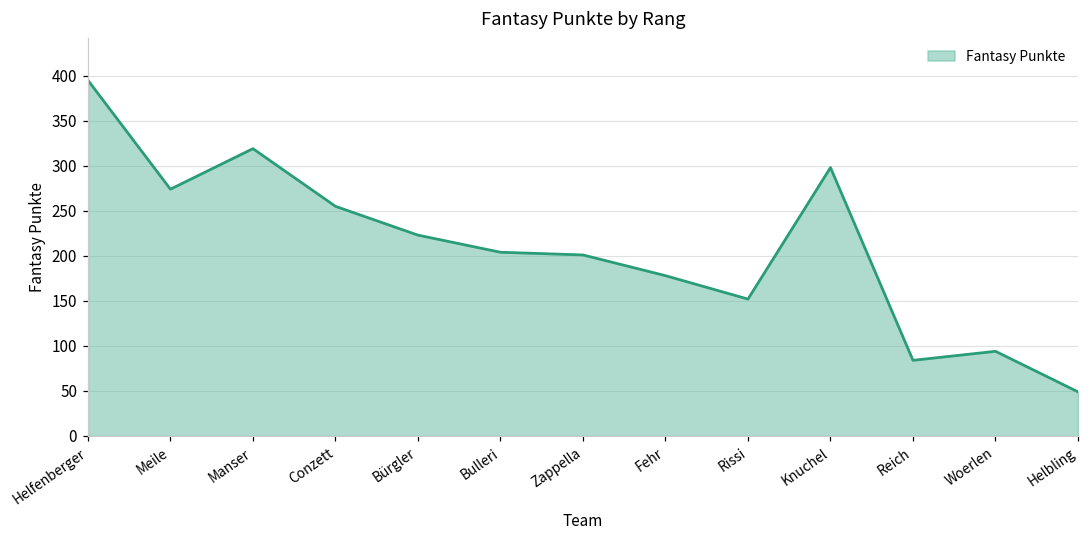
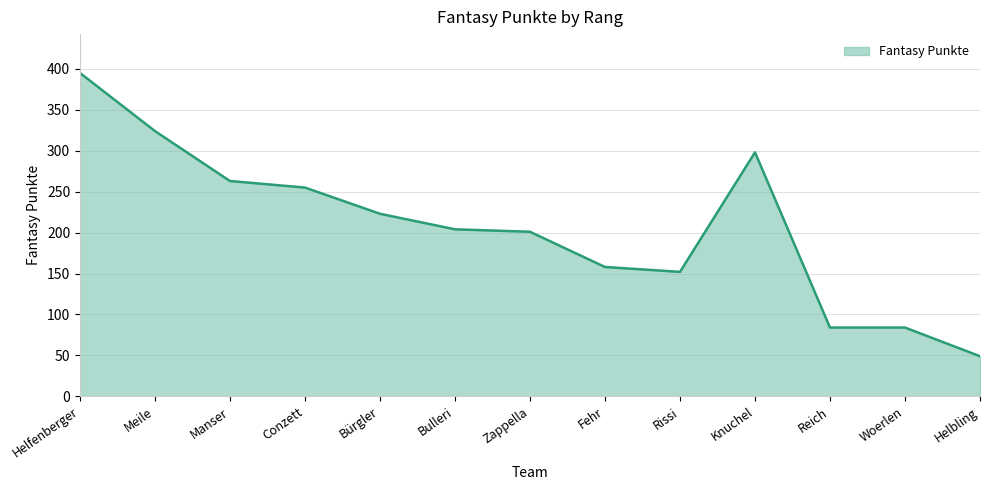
  {
    "Helfenberger": 400,
-   "Meile": 270,
-   "Manser": 320,
+   "Meile": 320,
+   "Manser": 260,
    "Conzett": 260,
    "Bürgler": 220,
    "Bulleri": 200,
    "Zappella": 200,
-   "Fehr": 180,
+   "Fehr": 160,
    "Rissi": 150,
    "Knuchel": 300,
    "Reich": 80,
-   "Woerlen": 90,
+   "Woerlen": 80,
    "Helbling": 50
  }
